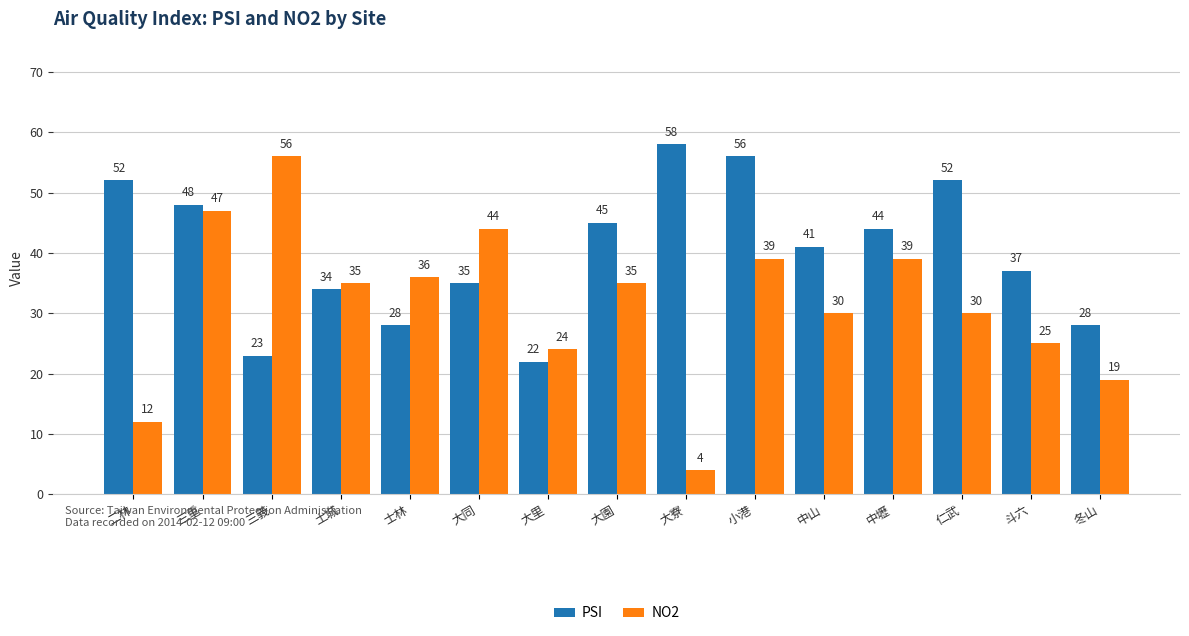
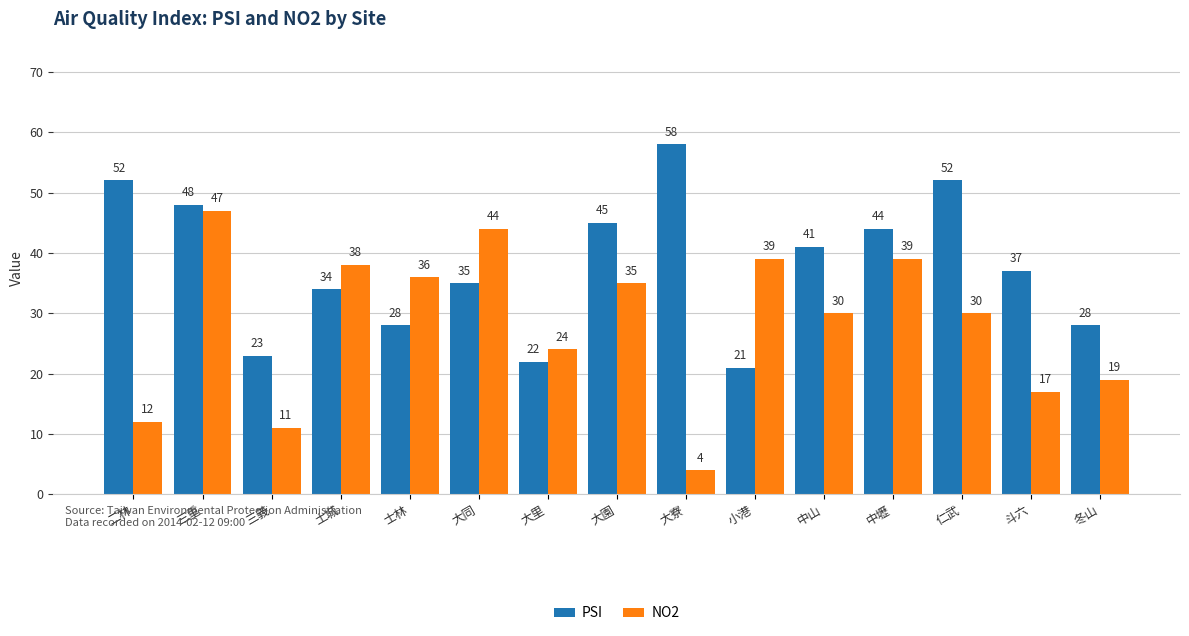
  {
    "PSI": {
      "二林": 52,
      "三重": 48,
      "三義": 23,
      "土城": 34,
      "士林": 28,
      "大同": 35,
      "大里": 22,
      "大園": 45,
      "大寮": 58,
-     "小港": 56,
+     "小港": 21,
      "中山": 41,
      "中壢": 44,
      "仁武": 52,
      "斗六": 37,
      "冬山": 28
    },
    "NO2": {
      "二林": 12,
      "三重": 47,
-     "三義": 56,
-     "土城": 35,
+     "三義": 11,
+     "土城": 38,
      "士林": 36,
      "大同": 44,
      "大里": 24,
      "大園": 35,
      "大寮": 4,
      "小港": 39,
      "中山": 30,
      "中壢": 39,
      "仁武": 30,
-     "斗六": 25,
+     "斗六": 17,
      "冬山": 19
    }
  }
